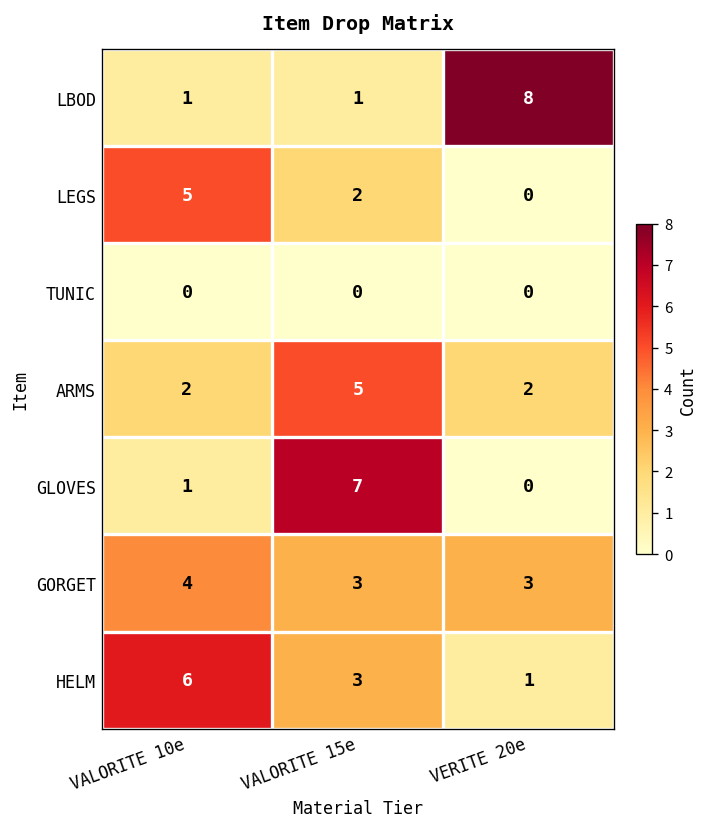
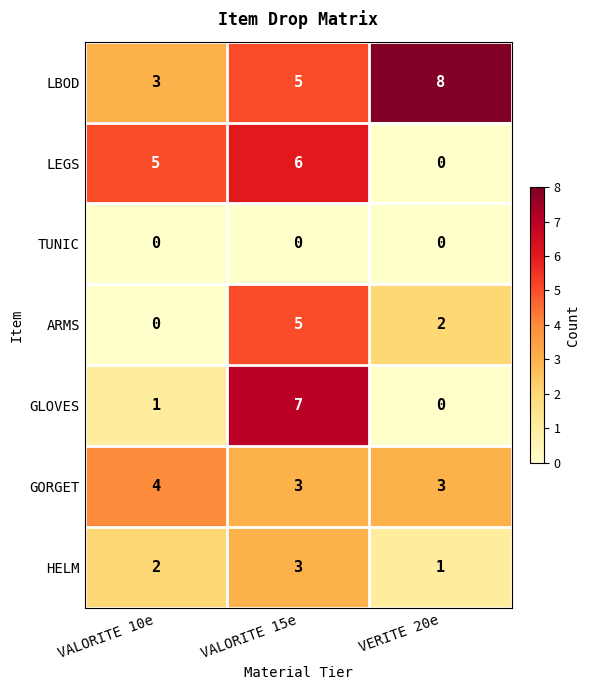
  {
    "LBOD": {
-     "VALORITE 10e": 1,
-     "VALORITE 15e": 1,
+     "VALORITE 10e": 3,
+     "VALORITE 15e": 5,
      "VERITE 20e": 8
    },
    "LEGS": {
      "VALORITE 10e": 5,
-     "VALORITE 15e": 2,
+     "VALORITE 15e": 6,
      "VERITE 20e": 0
    },
    "TUNIC": {
      "VALORITE 10e": 0,
      "VALORITE 15e": 0,
      "VERITE 20e": 0
    },
    "ARMS": {
-     "VALORITE 10e": 2,
+     "VALORITE 10e": 0,
      "VALORITE 15e": 5,
      "VERITE 20e": 2
    },
    "GLOVES": {
      "VALORITE 10e": 1,
      "VALORITE 15e": 7,
      "VERITE 20e": 0
    },
    "GORGET": {
      "VALORITE 10e": 4,
      "VALORITE 15e": 3,
      "VERITE 20e": 3
    },
    "HELM": {
-     "VALORITE 10e": 6,
+     "VALORITE 10e": 2,
      "VALORITE 15e": 3,
      "VERITE 20e": 1
    }
  }
